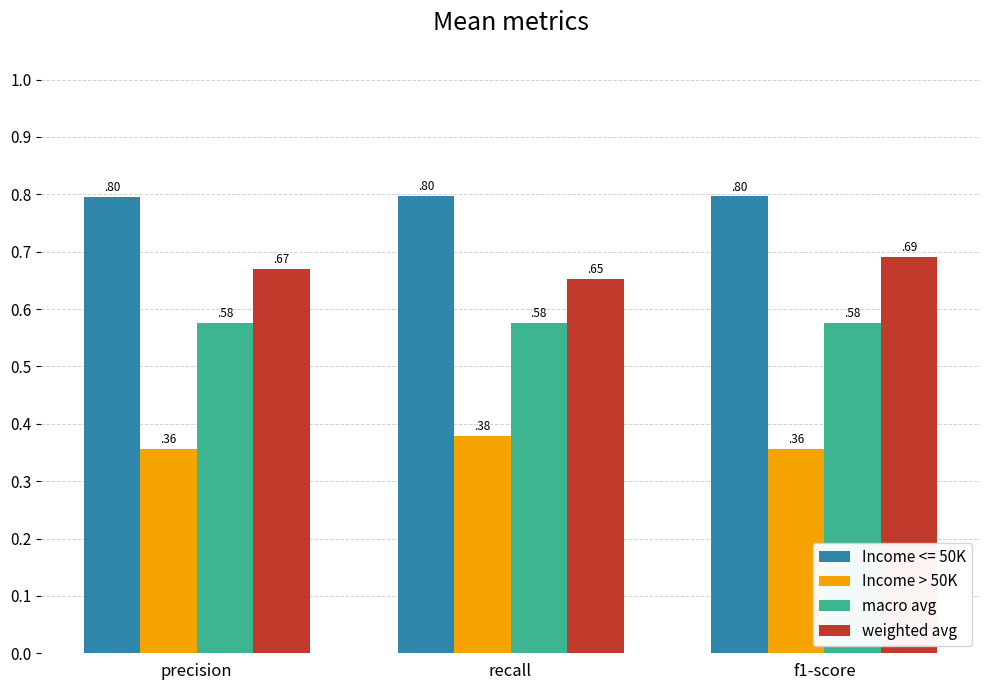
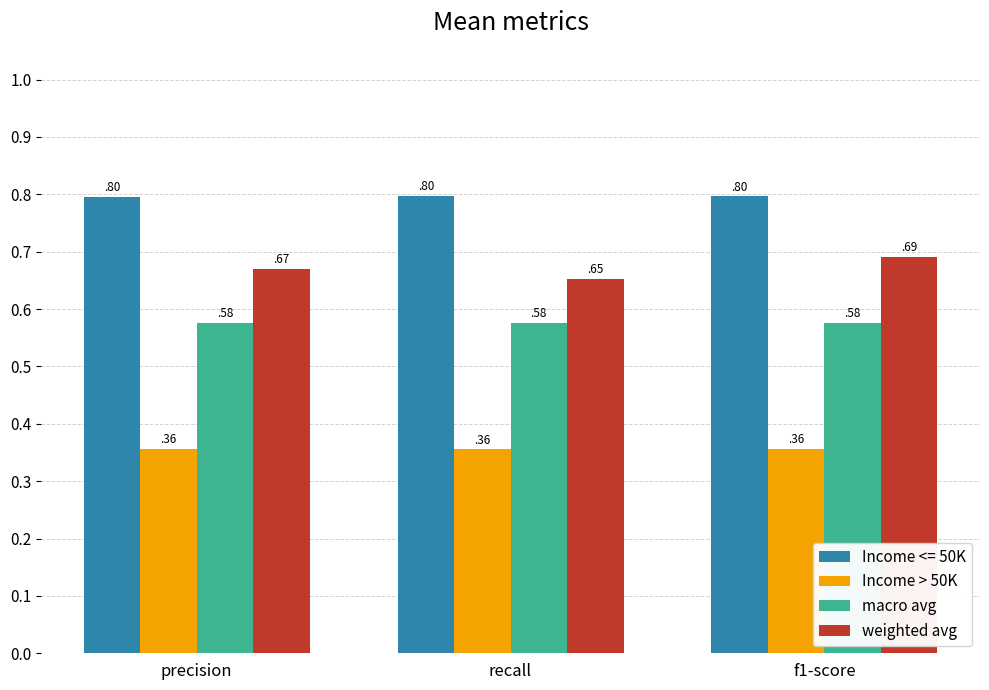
  {
    "Income > 50K": {
-     "recall": 38
+     "recall": 36
    }
  }
